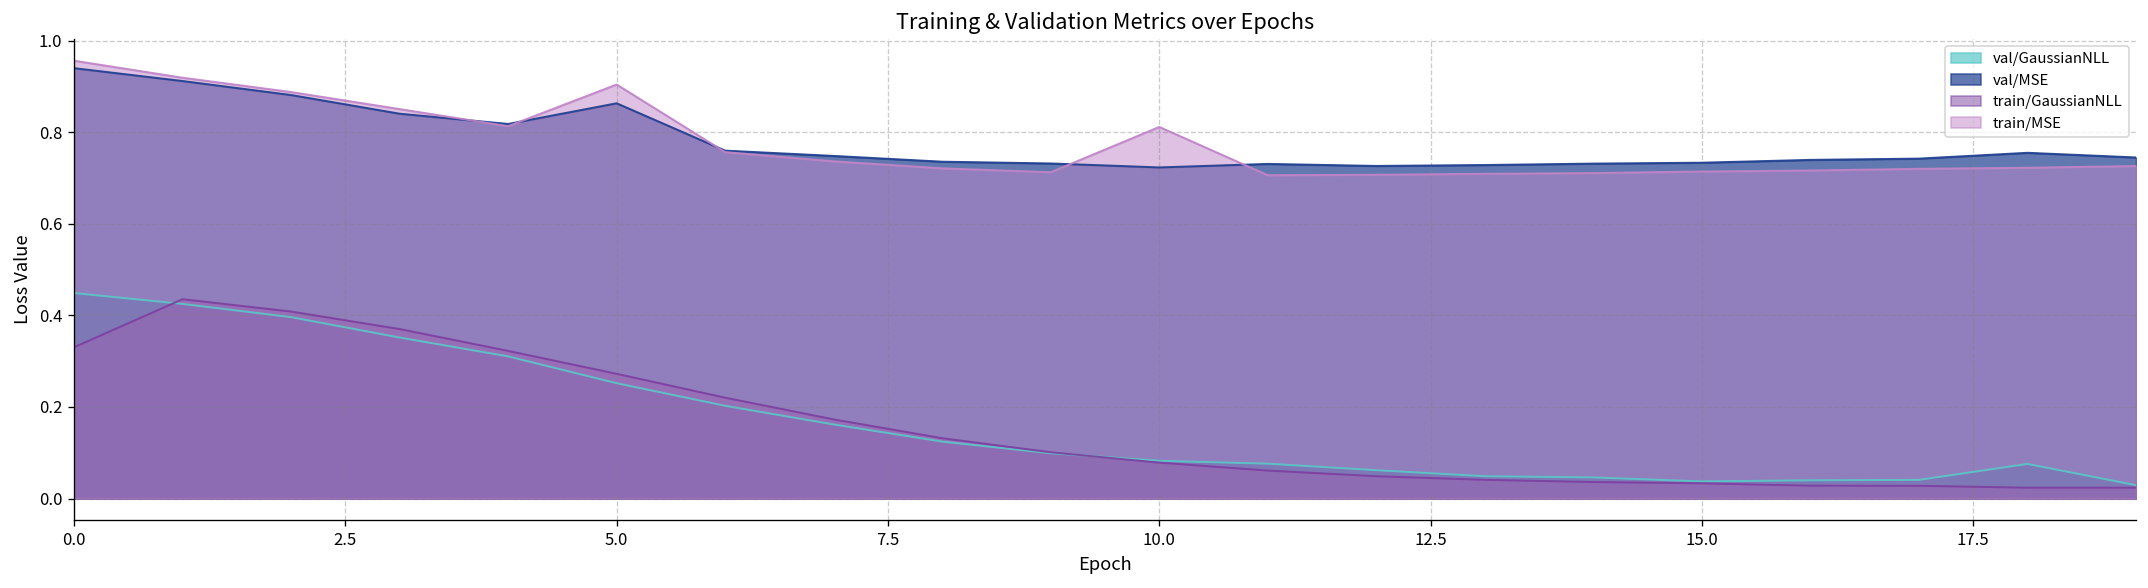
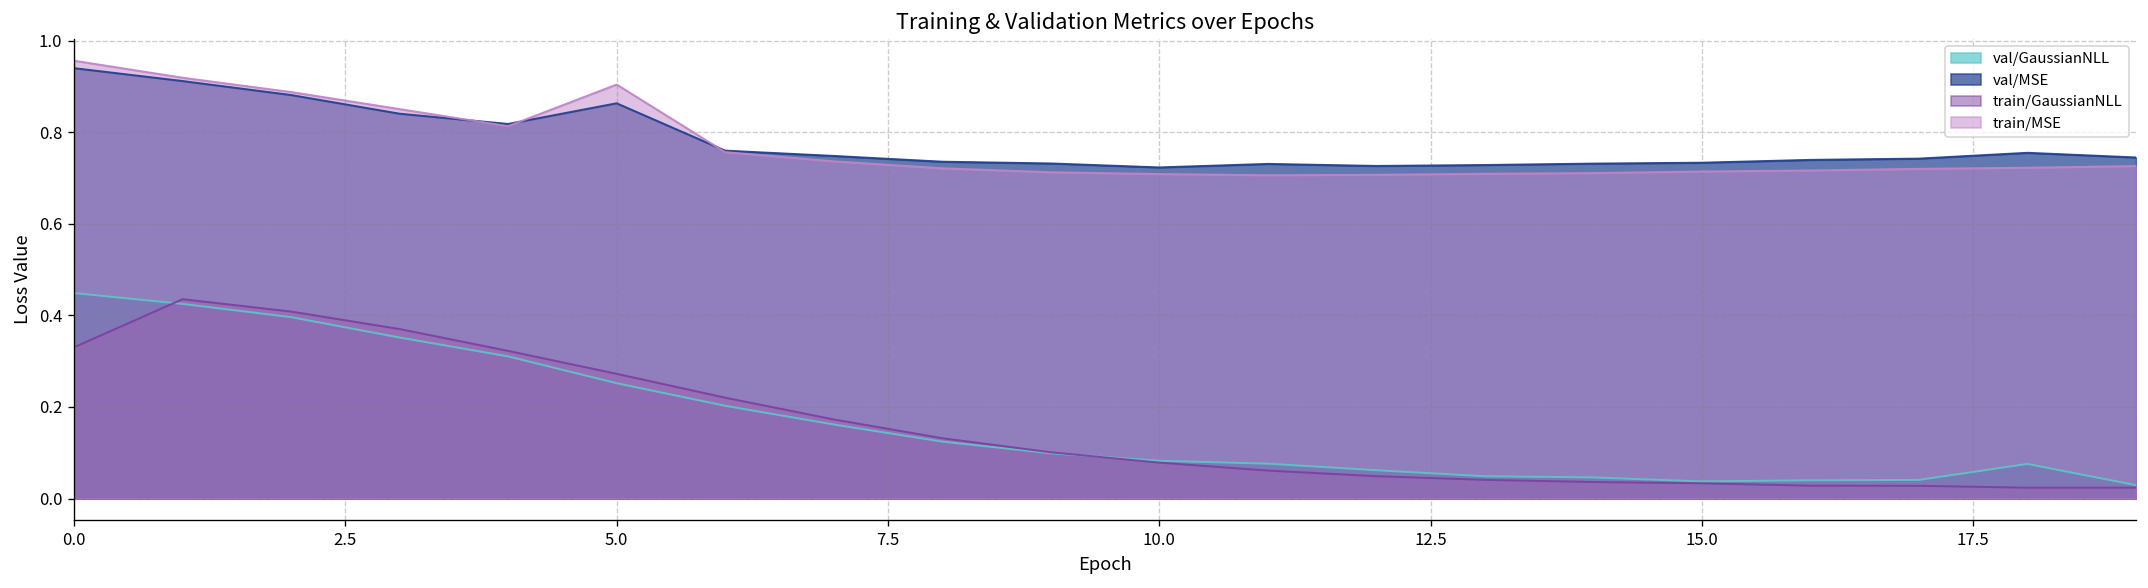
  {
    "val/GaussianNLL": {
      "0.0": 0.45,
      "5.0": 0.25
    },
    "val/MSE": {
      "0.0": 0.94,
      "5.0": 0.86,
      "10.0": 0.72,
      "15.0": 0.73
    },
    "train/GaussianNLL": {
      "0.0": 0.33,
      "5.0": 0.27
    },
    "train/MSE": {
      "0.0": 0.96,
      "5.0": 0.90,
-     "10.0": 0.81,
+     "10.0": 0.71,
      "15.0": 0.71
    }
  }
